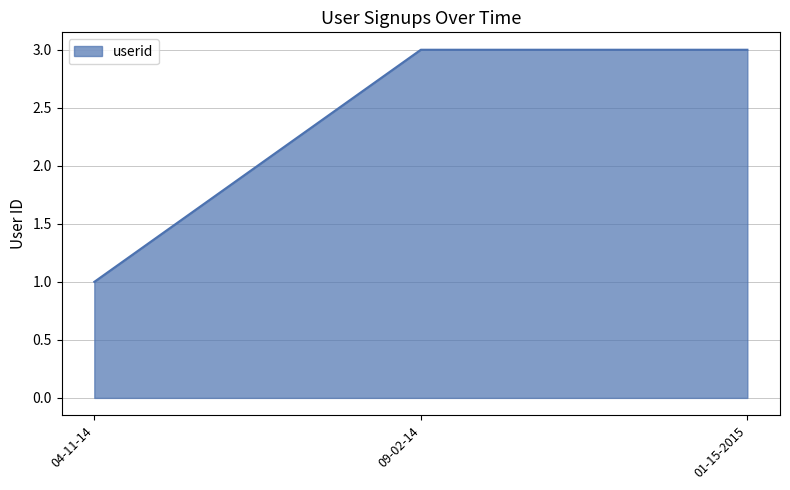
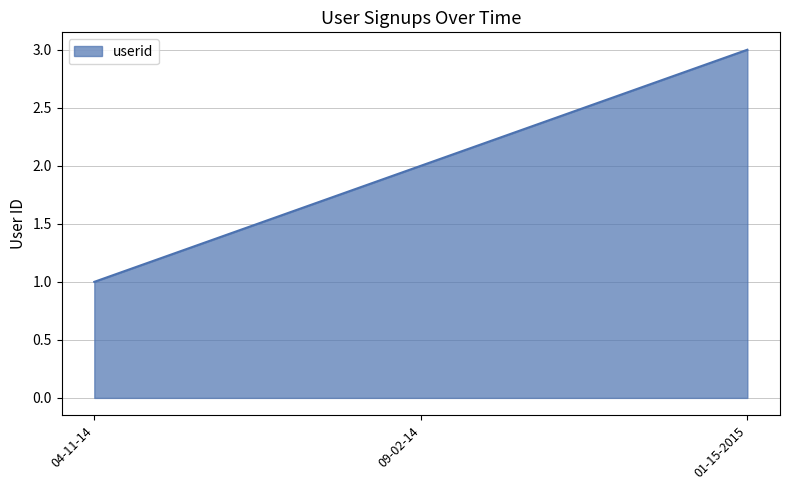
  {
    "04-11-14": 1,
-   "09-02-14": 3,
+   "09-02-14": 2,
    "01-15-2015": 3
  }
